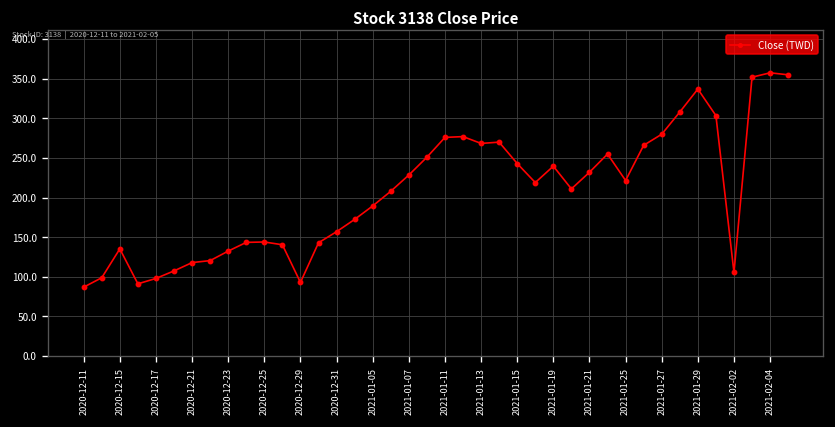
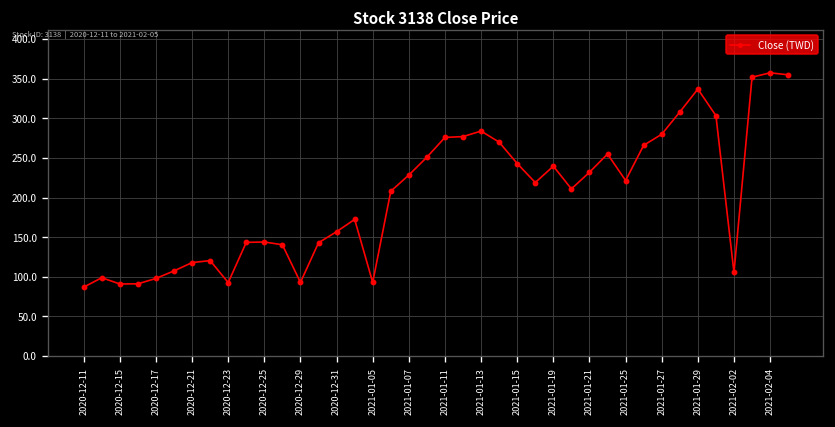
  {
    "2020-12-11": 90,
-   "2020-12-15": 140,
+   "2020-12-15": 90,
    "2020-12-17": 100,
    "2020-12-21": 120,
-   "2020-12-23": 130,
+   "2020-12-23": 90,
    "2020-12-25": 140,
    "2020-12-29": 90,
    "2020-12-31": 160,
-   "2021-01-05": 190,
+   "2021-01-05": 90,
    "2021-01-07": 230,
    "2021-01-11": 280,
-   "2021-01-13": 270,
+   "2021-01-13": 280,
    "2021-01-15": 240,
    "2021-01-19": 240,
    "2021-01-21": 230,
    "2021-01-25": 220,
    "2021-01-27": 280,
    "2021-01-29": 340,
    "2021-02-02": 110,
    "2021-02-04": 360
  }
